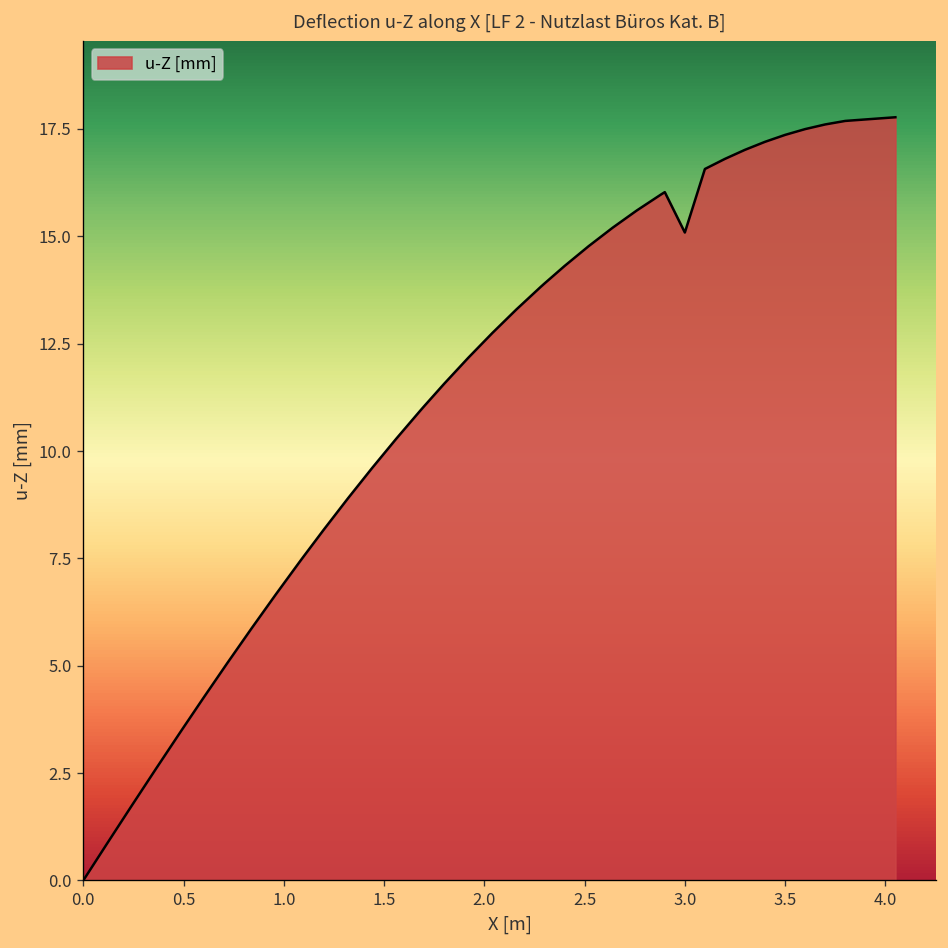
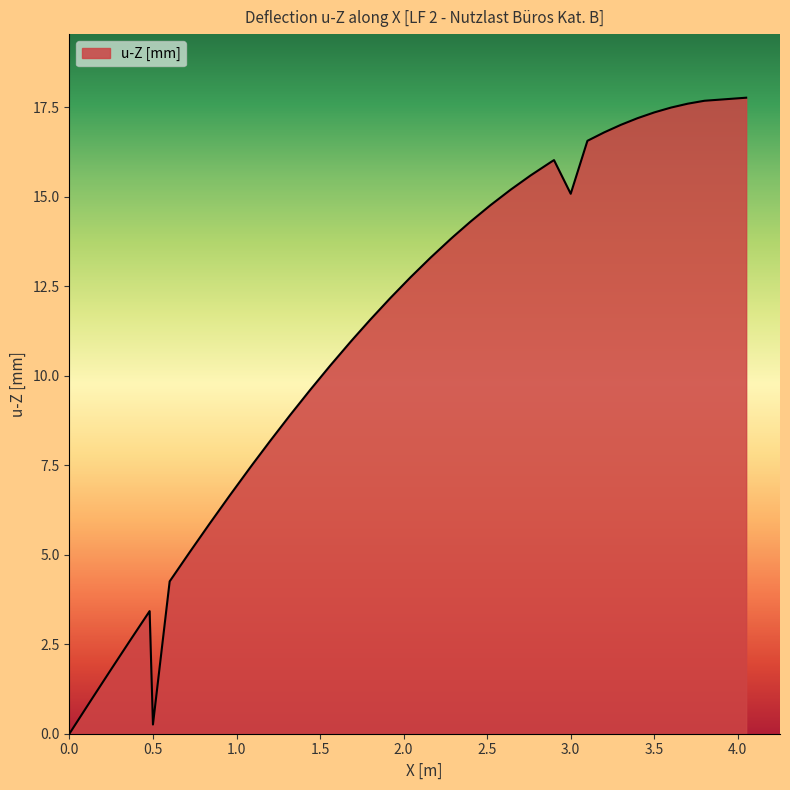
  {
    "0.0": 0.0,
-   "0.5": 3.6,
+   "0.5": 0.3,
    "3.0": 15.1,
    "3.5": 17.4
  }
